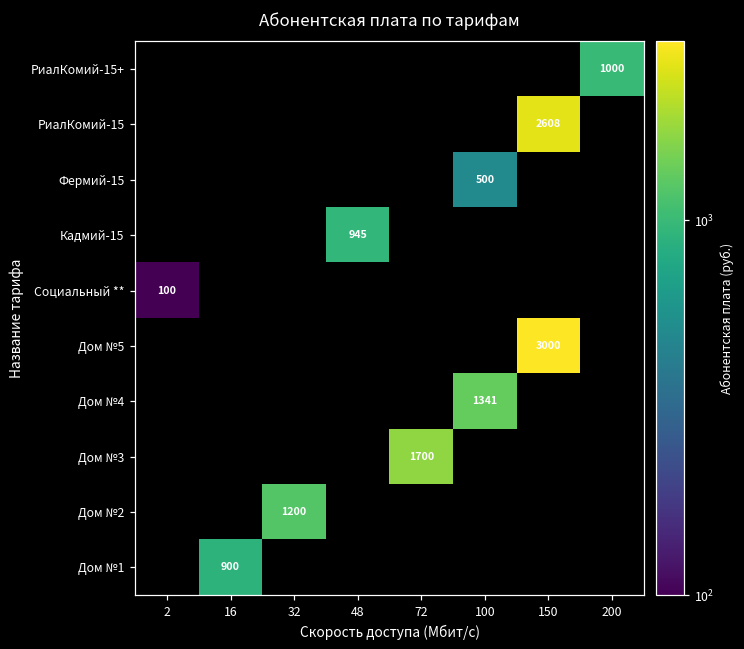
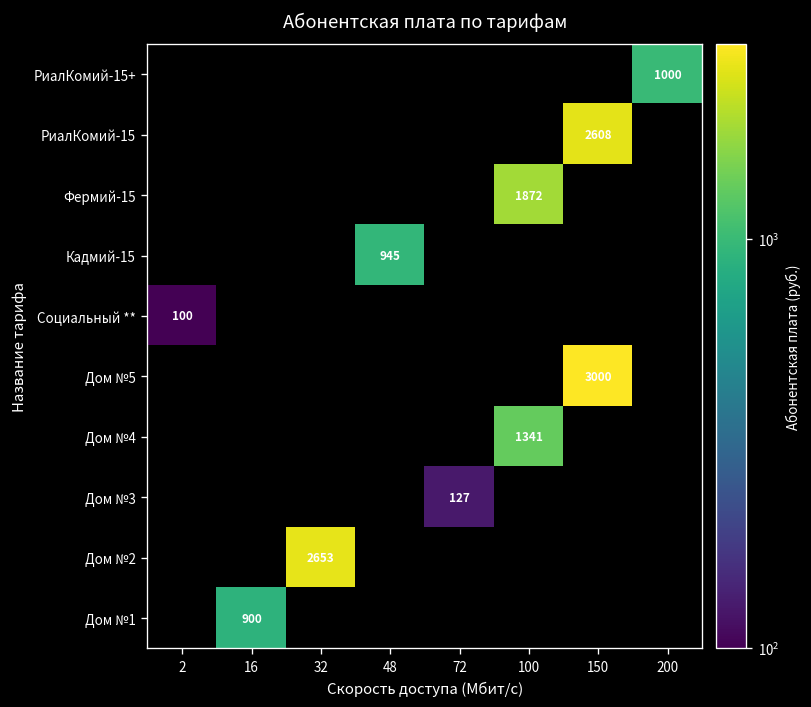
  {
    "РиалКомий-15+": {
      "200": 1000
    },
    "РиалКомий-15": {
      "150": 2608
    },
    "Фермий-15": {
-     "100": 500
+     "100": 1872
    },
    "Кадмий-15": {
      "48": 945
    },
    "Социальный **": {
      "2": 100
    },
    "Дом №5": {
      "150": 3000
    },
    "Дом №4": {
      "100": 1341
    },
    "Дом №3": {
-     "72": 1700
+     "72": 127
    },
    "Дом №2": {
-     "32": 1200
+     "32": 2653
    },
    "Дом №1": {
      "16": 900
    }
  }
